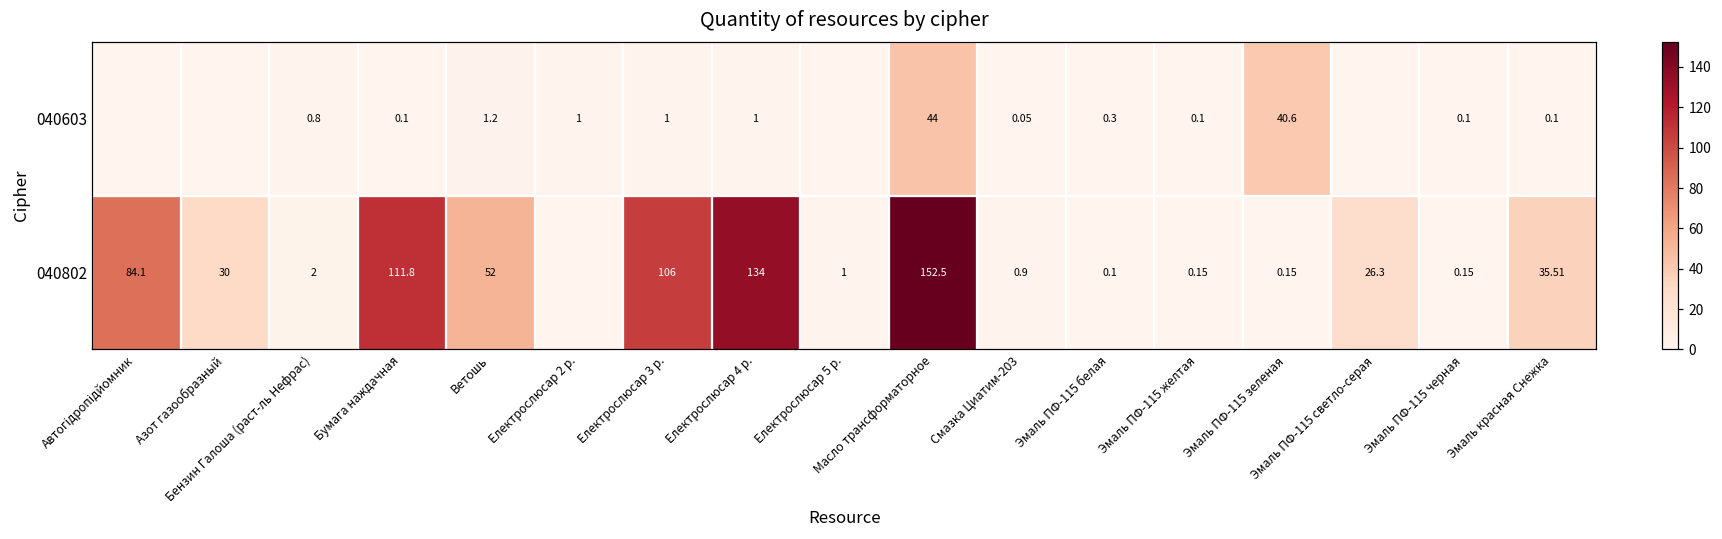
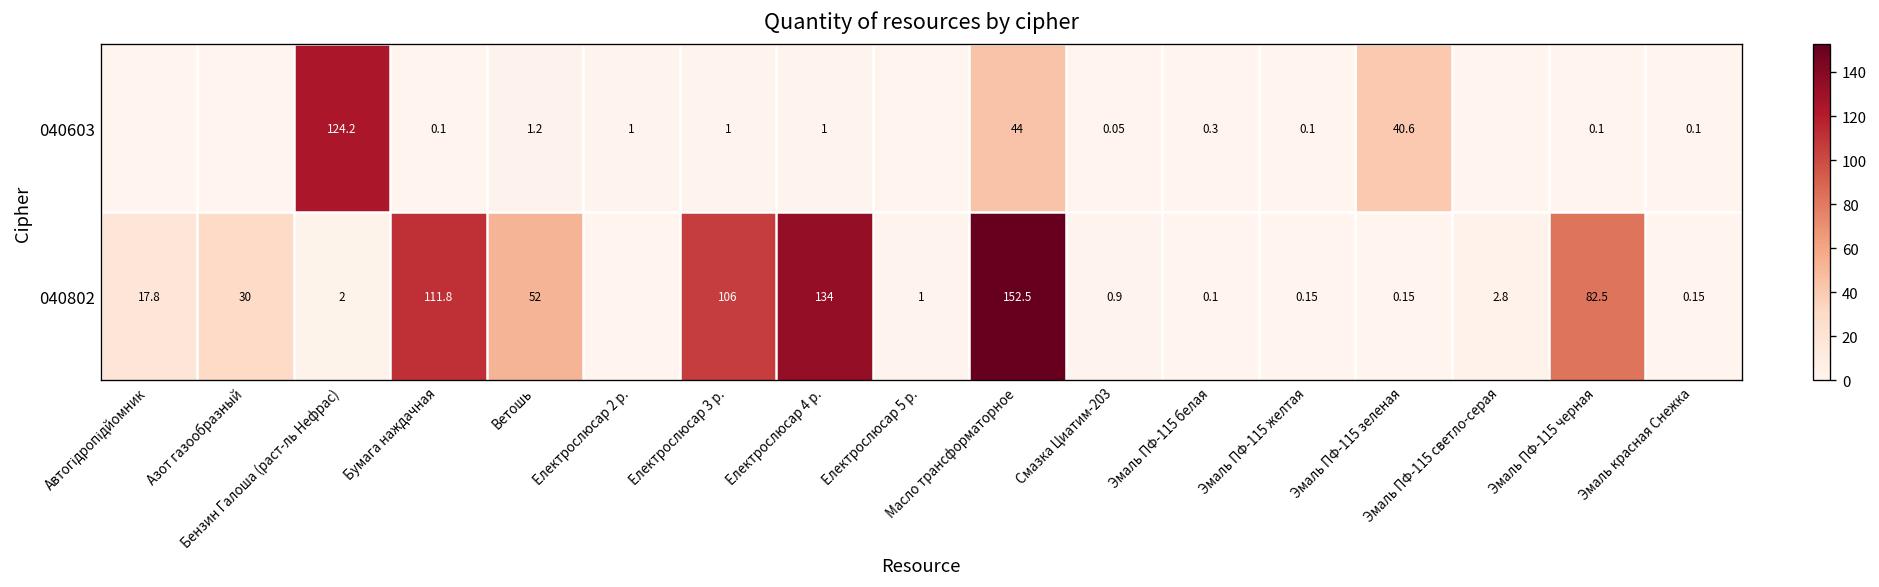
  {
    "040603": {
-     "Бензин Галоша (раст-ль Нефрас)": 0.8,
+     "Бензин Галоша (раст-ль Нефрас)": 124.2,
      "Бумага наждачная": 0.1,
      "Ветошь": 1.2,
      "Електрослюсар 2 р.": 1,
      "Електрослюсар 3 р.": 1,
      "Електрослюсар 4 р.": 1,
      "Масло трансформаторное": 44,
      "Смазка Циатим-203": 0.05,
      "Эмаль ПФ-115 белая": 0.3,
      "Эмаль ПФ-115 желтая": 0.1,
      "Эмаль ПФ-115 зеленая": 40.6,
      "Эмаль ПФ-115 черная": 0.1,
      "Эмаль красная Снежка": 0.1
    },
    "040802": {
-     "Автогідропідйомник": 84.1,
+     "Автогідропідйомник": 17.8,
      "Азот газообразный": 30,
      "Бензин Галоша (раст-ль Нефрас)": 2,
      "Бумага наждачная": 111.8,
      "Ветошь": 52,
      "Електрослюсар 3 р.": 106,
      "Електрослюсар 4 р.": 134,
      "Електрослюсар 5 р.": 1,
      "Масло трансформаторное": 152.5,
      "Смазка Циатим-203": 0.9,
      "Эмаль ПФ-115 белая": 0.1,
      "Эмаль ПФ-115 желтая": 0.15,
      "Эмаль ПФ-115 зеленая": 0.15,
-     "Эмаль ПФ-115 светло-серая": 26.3,
-     "Эмаль ПФ-115 черная": 0.15,
-     "Эмаль красная Снежка": 35.51
+     "Эмаль ПФ-115 светло-серая": 2.8,
+     "Эмаль ПФ-115 черная": 82.5,
+     "Эмаль красная Снежка": 0.15
    }
  }
